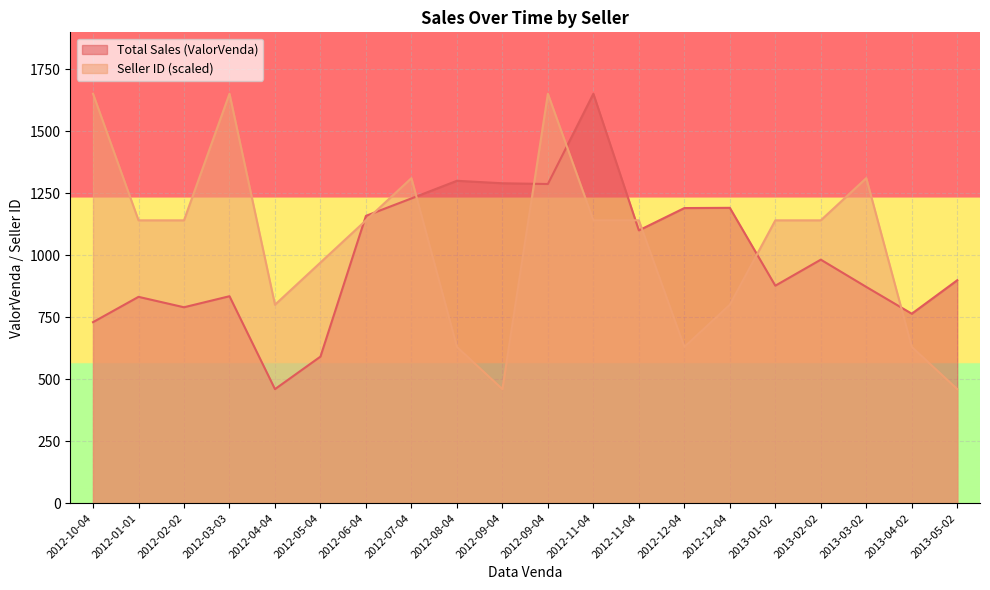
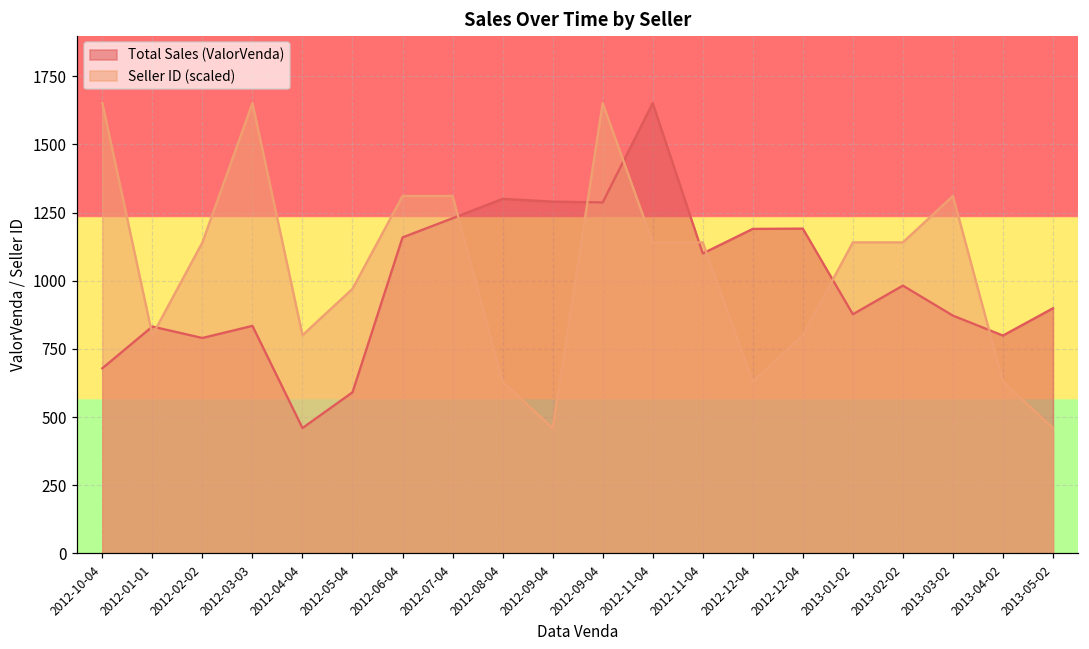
  {
    "Total Sales (ValorVenda)": {
-     "2012-10-04": 730,
+     "2012-10-04": 680,
      "2012-01-01": 830,
      "2012-02-02": 790,
      "2012-03-03": 830,
      "2012-04-04": 460,
      "2012-05-04": 590,
      "2012-06-04": 1160,
      "2012-07-04": 1230,
      "2012-08-04": 1300,
      "2013-01-02": 880,
      "2013-02-02": 980,
      "2013-03-02": 870,
-     "2013-04-02": 760,
+     "2013-04-02": 800,
      "2013-05-02": 900
    },
    "Seller ID (scaled)": {
      "2012-10-04": 1650,
-     "2012-01-01": 1140,
+     "2012-01-01": 800,
      "2012-02-02": 1140,
      "2012-03-03": 1650,
      "2012-04-04": 800,
      "2012-05-04": 970,
-     "2012-06-04": 1140,
+     "2012-06-04": 1310,
      "2012-07-04": 1310,
      "2012-08-04": 630,
      "2013-01-02": 1140,
      "2013-02-02": 1140,
      "2013-03-02": 1310,
      "2013-04-02": 630,
      "2013-05-02": 460
    }
  }
